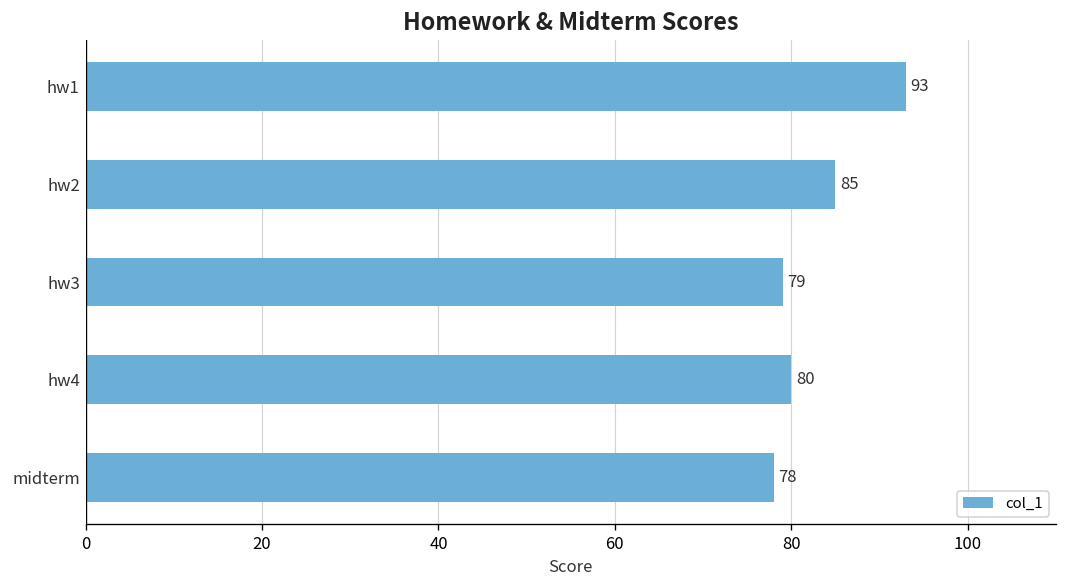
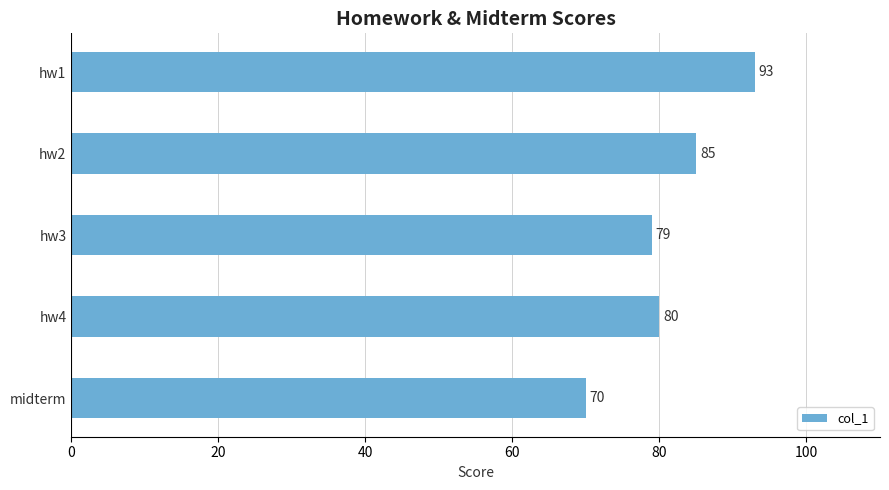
  {
    "hw1": 93,
    "hw2": 85,
    "hw3": 79,
    "hw4": 80,
-   "midterm": 78
+   "midterm": 70
  }
